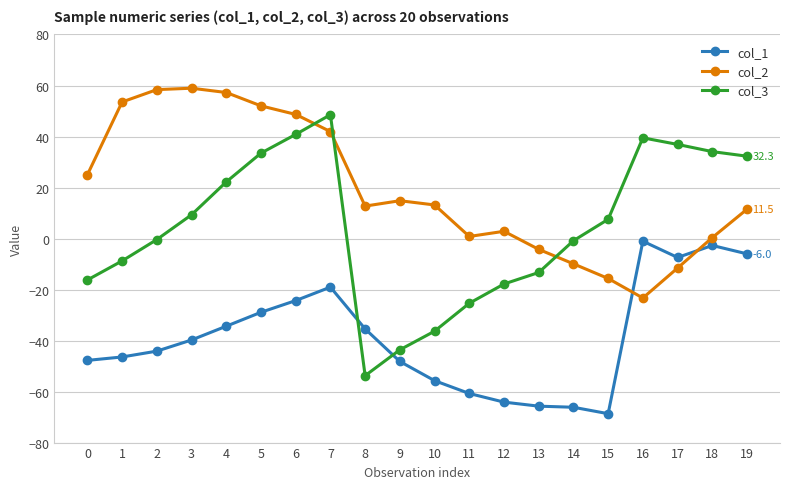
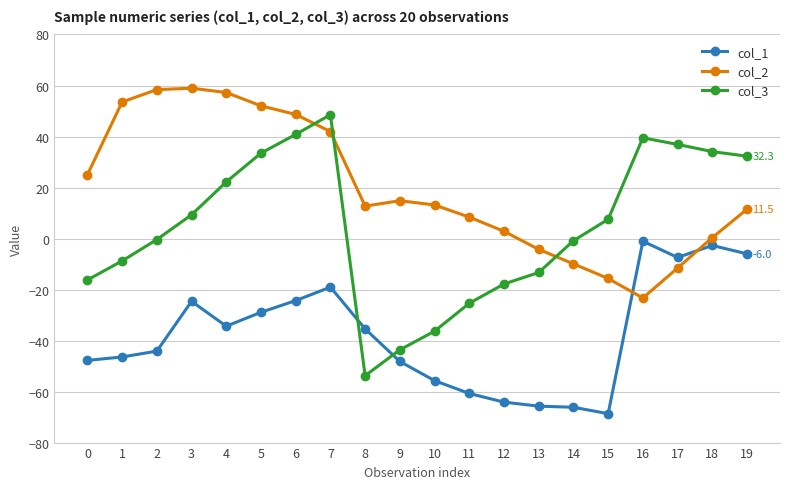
  {
    "col_1": {
      "0": -48,
      "1": -46,
      "2": -44,
-     "3": -40,
+     "3": -25,
      "4": -34,
      "5": -29,
      "6": -24,
      "7": -19,
      "8": -35,
      "9": -48,
      "10": -56,
      "11": -61,
      "12": -64,
      "13": -66,
      "14": -66,
      "15": -69,
      "16": -1,
      "17": -7,
      "18": -3
    },
    "col_2": {
      "0": 25,
      "1": 54,
      "2": 58,
      "3": 59,
      "4": 57,
      "5": 52,
      "6": 49,
      "7": 42,
      "8": 13,
      "9": 15,
      "10": 13,
-     "11": 1,
+     "11": 8,
      "12": 3,
      "13": -4,
      "14": -10,
      "15": -16,
      "16": -23,
      "17": -12,
      "18": 0
    },
    "col_3": {
      "19": 32.3
    }
  }
